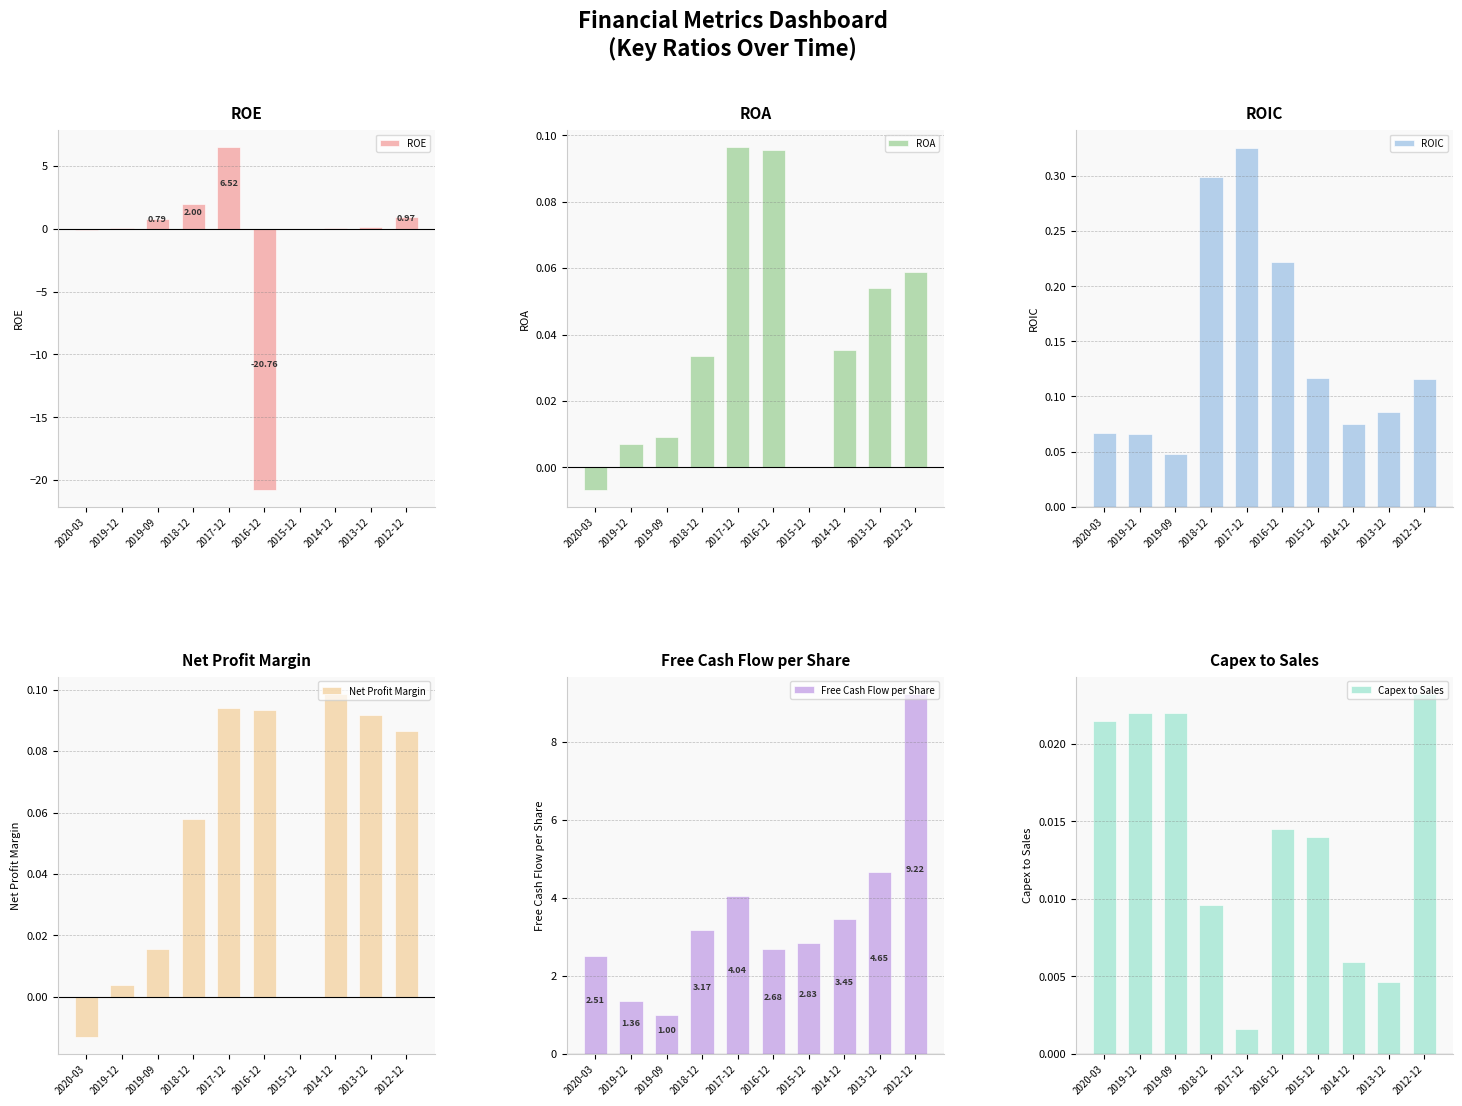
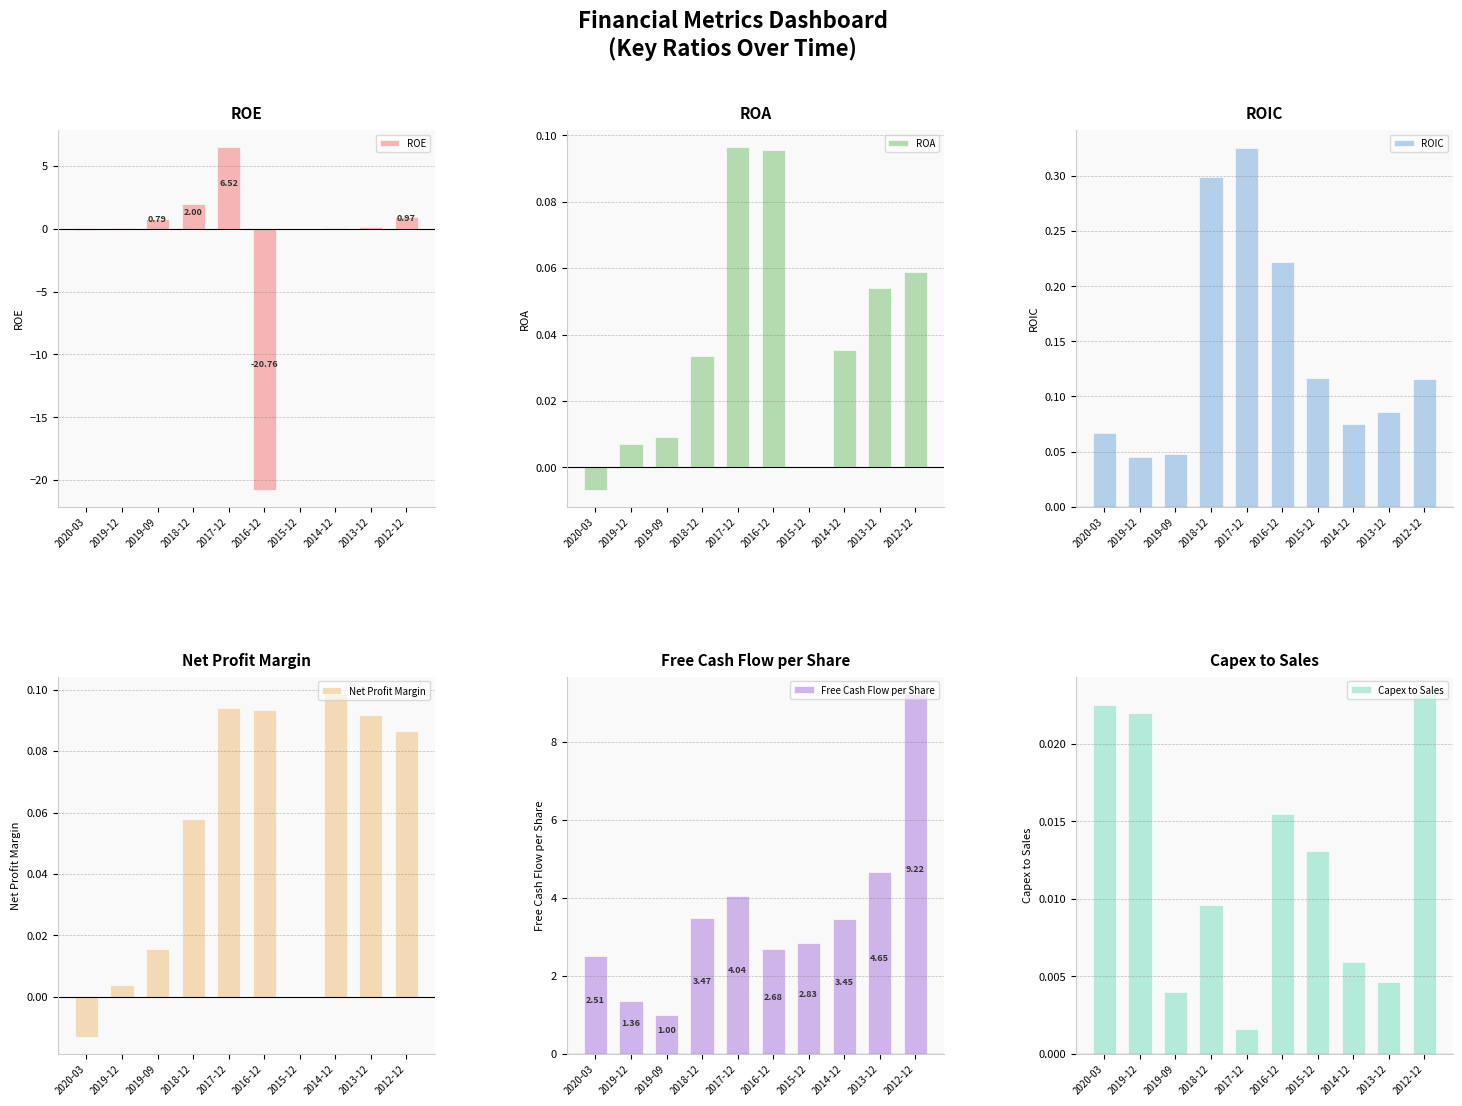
  {
    "ROE": {
      "2019-09": 0.79,
      "2018-12": 2.00,
      "2017-12": 6.52,
      "2016-12": -20.76,
      "2012-12": 0.97
    },
    "ROA": {
      "2020-03": -0.007,
      "2019-12": 0.007,
      "2019-09": 0.009,
      "2018-12": 0.034,
      "2017-12": 0.097,
      "2016-12": 0.096,
      "2015-12": 0.000,
      "2014-12": 0.035,
      "2013-12": 0.054,
      "2012-12": 0.059
    },
    "ROIC": {
      "2020-03": 0.067,
-     "2019-12": 0.066,
+     "2019-12": 0.046,
      "2019-09": 0.048,
      "2018-12": 0.299,
      "2017-12": 0.326,
      "2016-12": 0.222,
      "2015-12": 0.117,
      "2014-12": 0.075,
      "2013-12": 0.086,
      "2012-12": 0.116
    },
    "Net Profit Margin": {
      "2020-03": -0.013,
      "2019-12": 0.004,
      "2019-09": 0.016,
      "2018-12": 0.058,
      "2017-12": 0.094,
      "2016-12": 0.094,
      "2013-12": 0.092,
      "2012-12": 0.087
    },
    "Free Cash Flow per Share": {
      "2020-03": 2.51,
      "2019-12": 1.36,
      "2019-09": 1.00,
-     "2018-12": 3.17,
+     "2018-12": 3.47,
      "2017-12": 4.04,
      "2016-12": 2.68,
      "2015-12": 2.83,
      "2014-12": 3.45,
      "2013-12": 4.65
    },
    "Capex to Sales": {
-     "2020-03": 0.0215,
+     "2020-03": 0.0225,
      "2019-12": 0.0220,
-     "2019-09": 0.022,
+     "2019-09": 0.004,
      "2018-12": 0.0096,
      "2017-12": 0.0016,
-     "2016-12": 0.0145,
-     "2015-12": 0.0140,
+     "2016-12": 0.0155,
+     "2015-12": 0.0131,
      "2014-12": 0.0059,
      "2013-12": 0.0046
    }
  }
